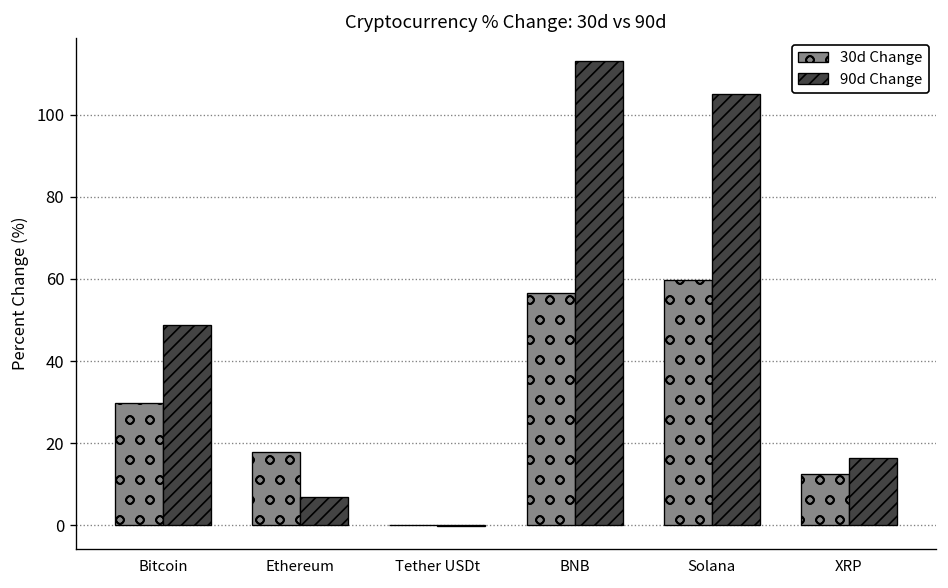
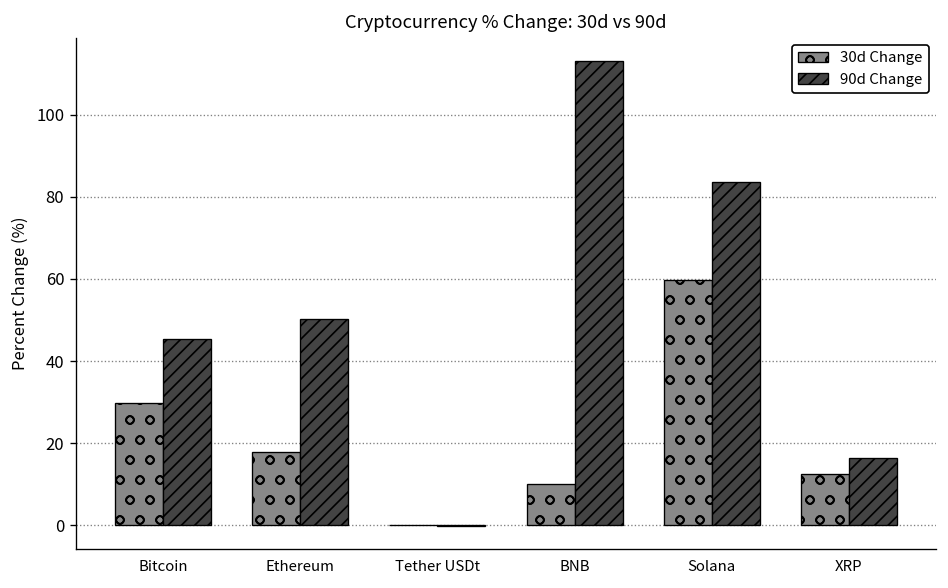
  {
    "30d Change": {
      "Bitcoin": 30,
      "Ethereum": 18,
-     "BNB": 57,
+     "BNB": 10,
      "Solana": 60,
      "XRP": 13
    },
    "90d Change": {
-     "Bitcoin": 49,
-     "Ethereum": 7,
+     "Bitcoin": 45,
+     "Ethereum": 50,
      "BNB": 113,
-     "Solana": 105,
+     "Solana": 83,
      "XRP": 16
    }
  }
